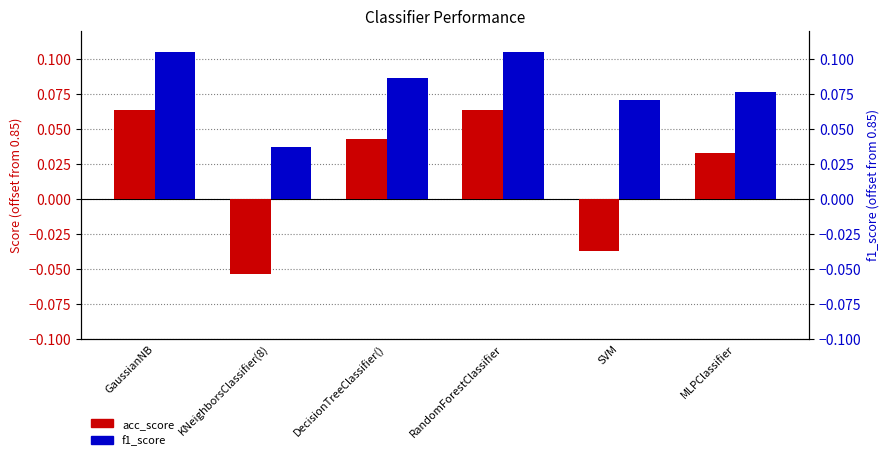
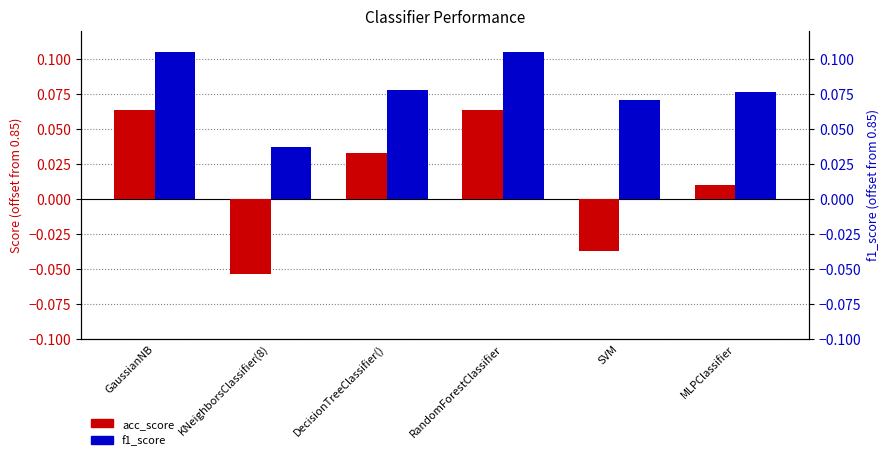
  {
    "acc_score": {
      "GaussianNB": 0.064,
      "KNeighborsClassifier(8)": -0.054,
-     "DecisionTreeClassifier()": 0.042,
+     "DecisionTreeClassifier()": 0.033,
      "RandomForestClassifier": 0.064,
      "SVM": -0.037,
-     "MLPClassifier": 0.033
+     "MLPClassifier": 0.010
    },
    "f1_score": {
      "GaussianNB": 0.105,
      "KNeighborsClassifier(8)": 0.037,
-     "DecisionTreeClassifier()": 0.086,
+     "DecisionTreeClassifier()": 0.078,
      "RandomForestClassifier": 0.105,
      "SVM": 0.070,
      "MLPClassifier": 0.076
    }
  }
